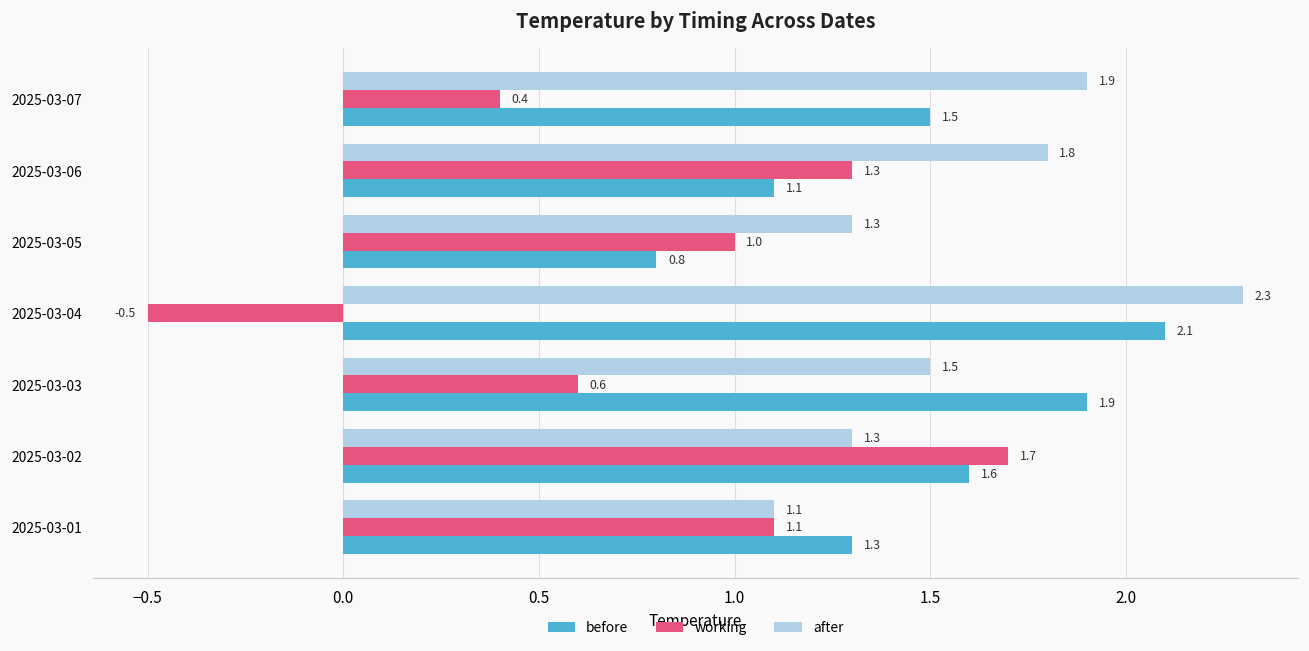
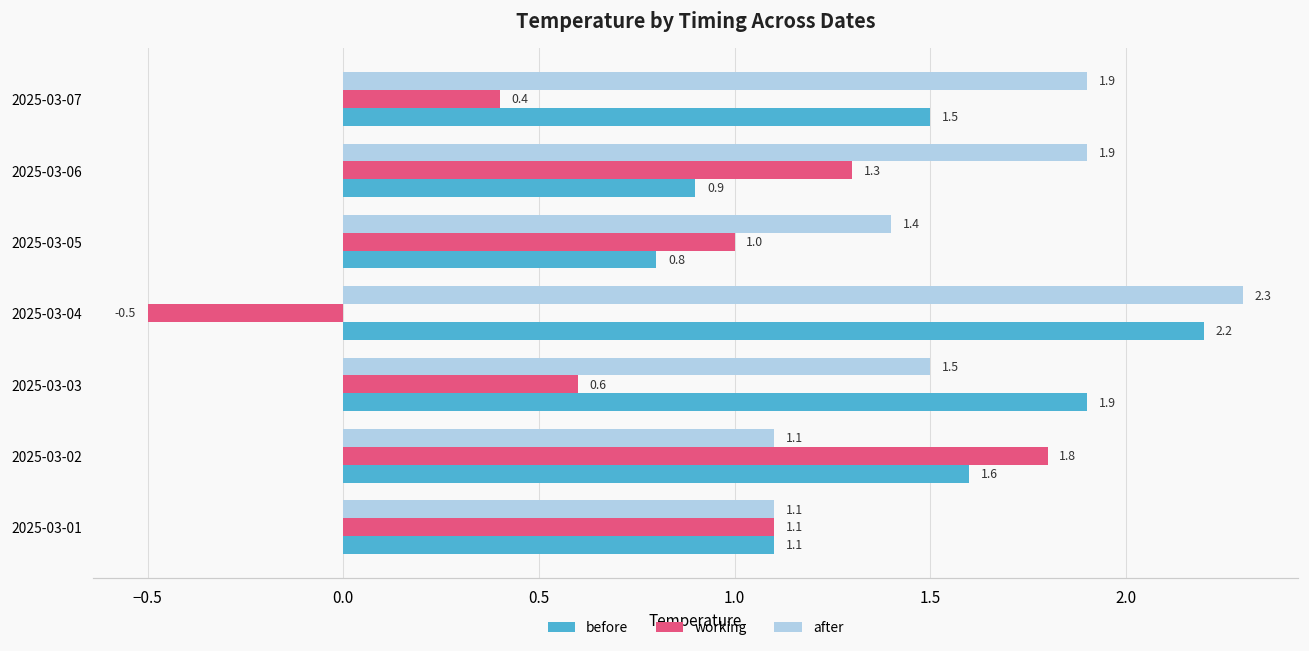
  {
    "before": {
      "2025-03-07": 1.5,
-     "2025-03-06": 1.1,
+     "2025-03-06": 0.9,
      "2025-03-05": 0.8,
-     "2025-03-04": 2.1,
+     "2025-03-04": 2.2,
      "2025-03-03": 1.9,
      "2025-03-02": 1.6,
-     "2025-03-01": 1.3
+     "2025-03-01": 1.1
    },
    "working": {
      "2025-03-07": 0.4,
      "2025-03-06": 1.3,
      "2025-03-05": 1.0,
      "2025-03-04": -0.5,
      "2025-03-03": 0.6,
-     "2025-03-02": 1.7,
+     "2025-03-02": 1.8,
      "2025-03-01": 1.1
    },
    "after": {
      "2025-03-07": 1.9,
-     "2025-03-06": 1.8,
-     "2025-03-05": 1.3,
+     "2025-03-06": 1.9,
+     "2025-03-05": 1.4,
      "2025-03-04": 2.3,
      "2025-03-03": 1.5,
-     "2025-03-02": 1.3,
+     "2025-03-02": 1.1,
      "2025-03-01": 1.1
    }
  }
